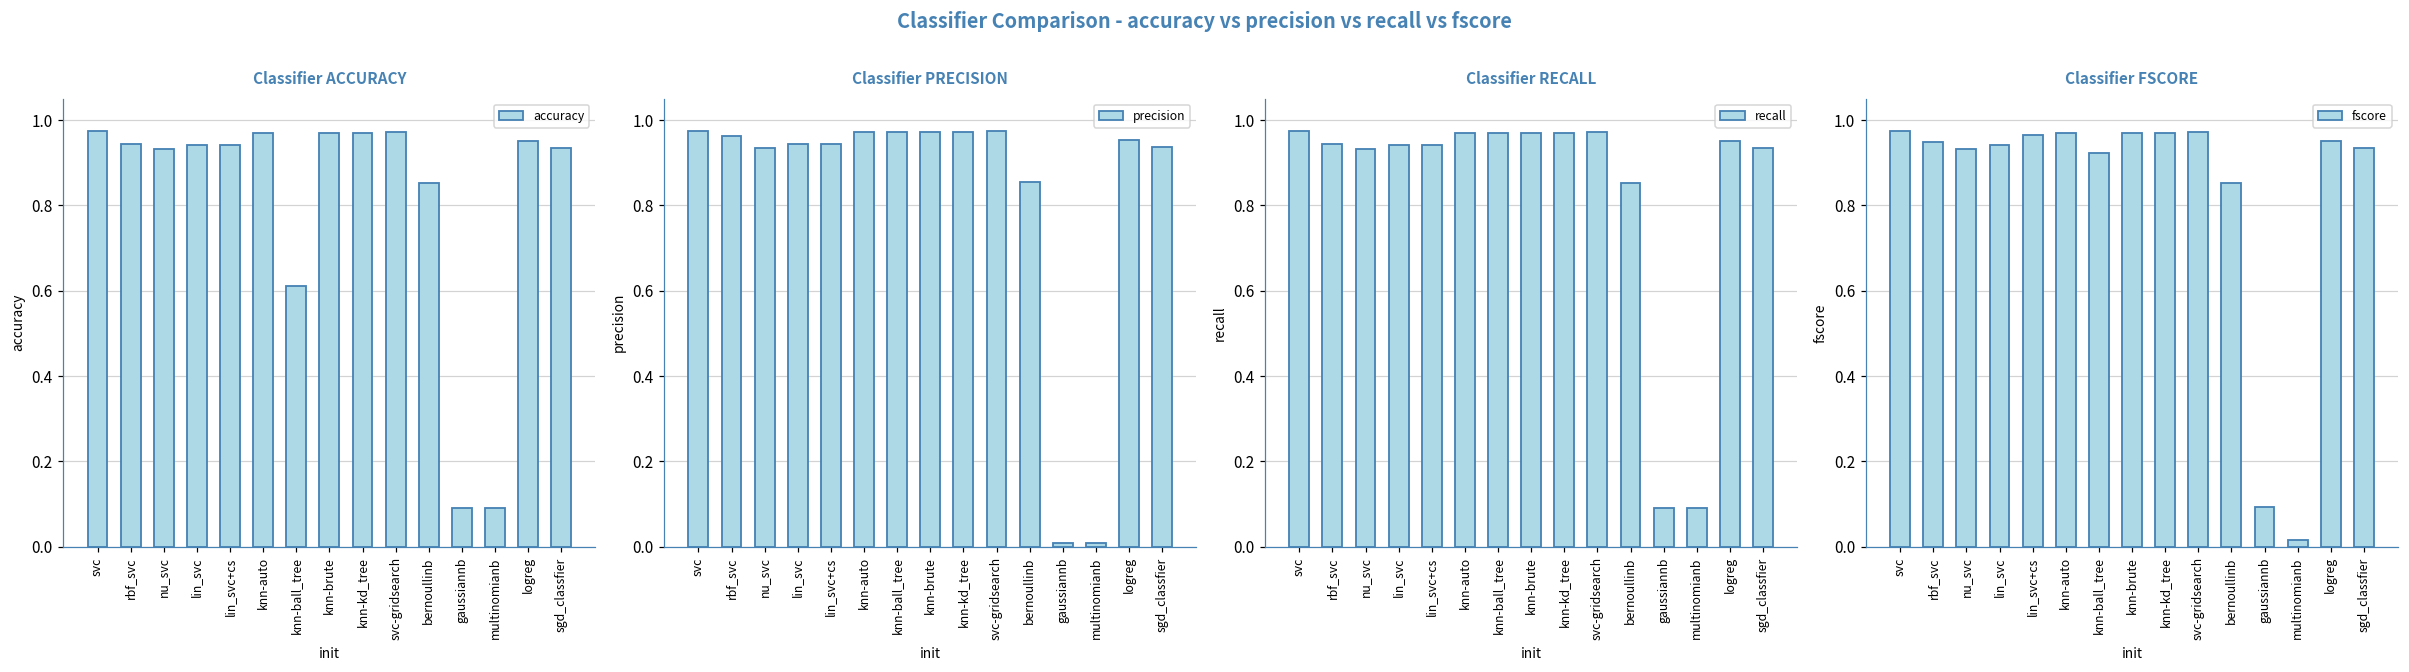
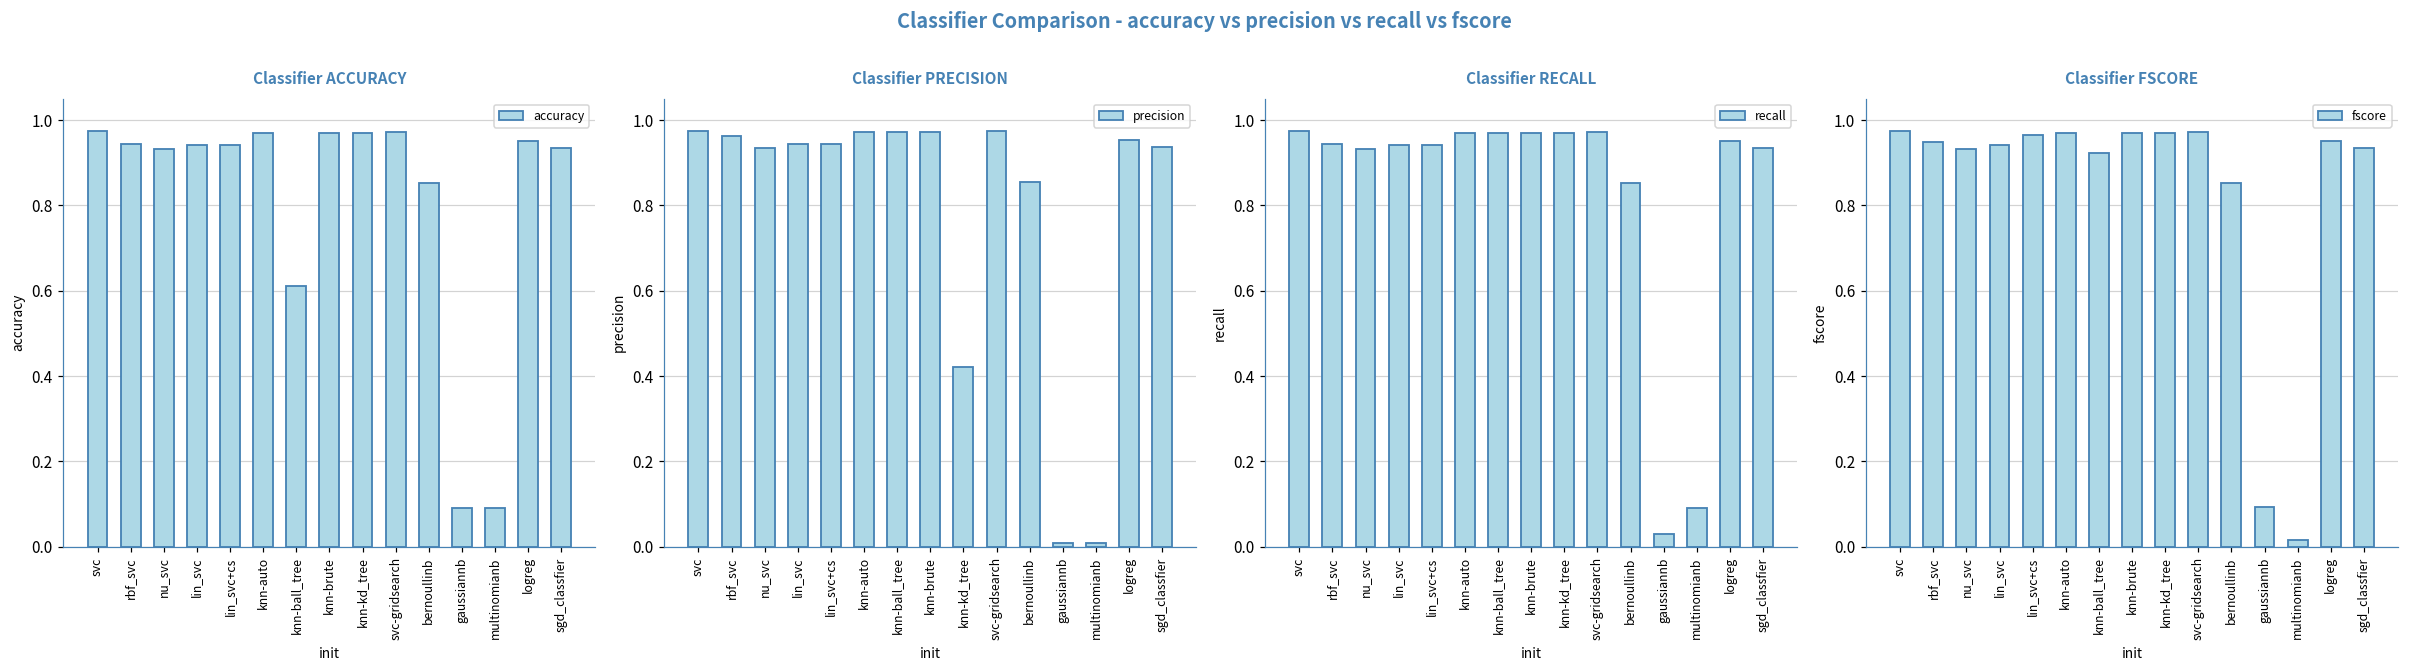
  {
    "Classifier ACCURACY": {
      "svc": 0.97,
      "rbf_svc": 0.94,
      "nu_svc": 0.93,
      "lin_svc": 0.94,
      "lin_svc+cs": 0.94,
      "knn-auto": 0.97,
      "knn-ball_tree": 0.61,
      "knn-brute": 0.97,
      "knn-kd_tree": 0.97,
      "svc-gridsearch": 0.97,
      "bernoullinb": 0.85,
      "gaussiannb": 0.09,
      "multinomianb": 0.09,
      "logreg": 0.95,
      "sgd_classfier": 0.93
    },
    "Classifier PRECISION": {
      "svc": 0.98,
      "rbf_svc": 0.96,
      "nu_svc": 0.94,
      "lin_svc": 0.95,
      "lin_svc+cs": 0.95,
      "knn-auto": 0.97,
      "knn-ball_tree": 0.97,
      "knn-brute": 0.97,
-     "knn-kd_tree": 0.97,
+     "knn-kd_tree": 0.42,
      "svc-gridsearch": 0.97,
      "bernoullinb": 0.86,
      "gaussiannb": 0.01,
      "multinomianb": 0.01,
      "logreg": 0.95,
      "sgd_classfier": 0.94
    },
    "Classifier RECALL": {
      "svc": 0.97,
      "rbf_svc": 0.94,
      "nu_svc": 0.93,
      "lin_svc": 0.94,
      "lin_svc+cs": 0.94,
      "knn-auto": 0.97,
      "knn-ball_tree": 0.97,
      "knn-brute": 0.97,
      "knn-kd_tree": 0.97,
      "svc-gridsearch": 0.97,
      "bernoullinb": 0.85,
-     "gaussiannb": 0.09,
+     "gaussiannb": 0.03,
      "multinomianb": 0.09,
      "logreg": 0.95,
      "sgd_classfier": 0.93
    },
    "Classifier FSCORE": {
      "svc": 0.97,
      "rbf_svc": 0.95,
      "nu_svc": 0.93,
      "lin_svc": 0.94,
      "lin_svc+cs": 0.97,
      "knn-auto": 0.97,
      "knn-ball_tree": 0.92,
      "knn-brute": 0.97,
      "knn-kd_tree": 0.97,
      "svc-gridsearch": 0.97,
      "bernoullinb": 0.85,
      "gaussiannb": 0.09,
      "multinomianb": 0.02,
      "logreg": 0.95,
      "sgd_classfier": 0.93
    }
  }
